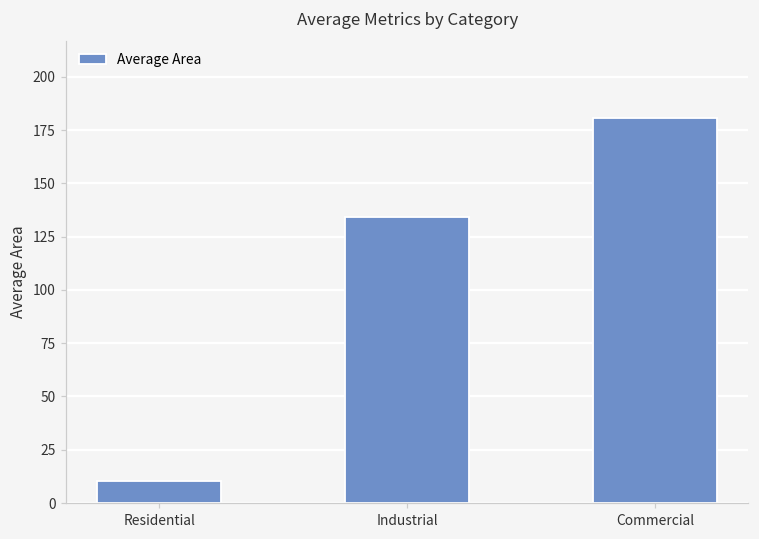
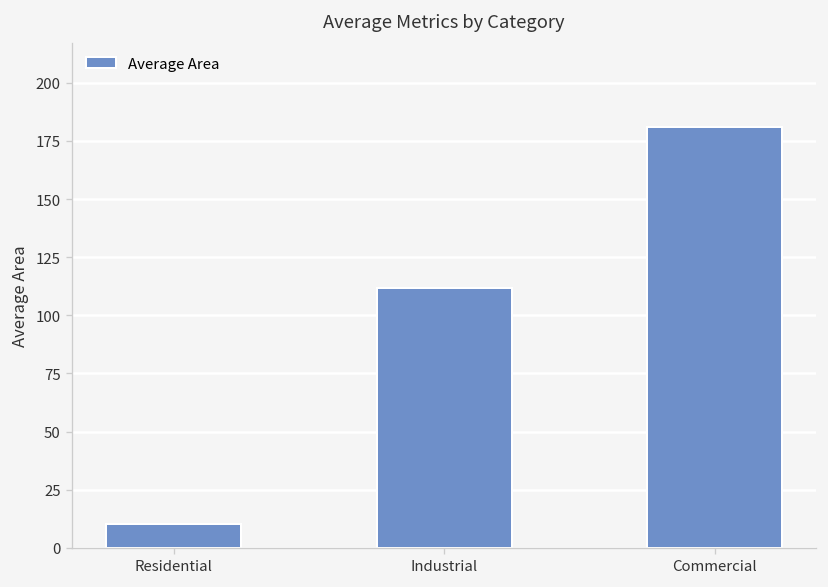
  {
    "Residential": 10,
-   "Industrial": 134,
+   "Industrial": 112,
    "Commercial": 181
  }
